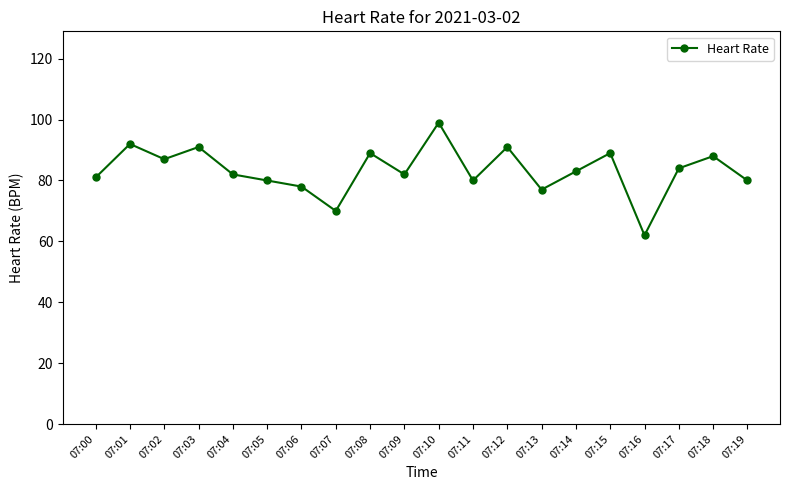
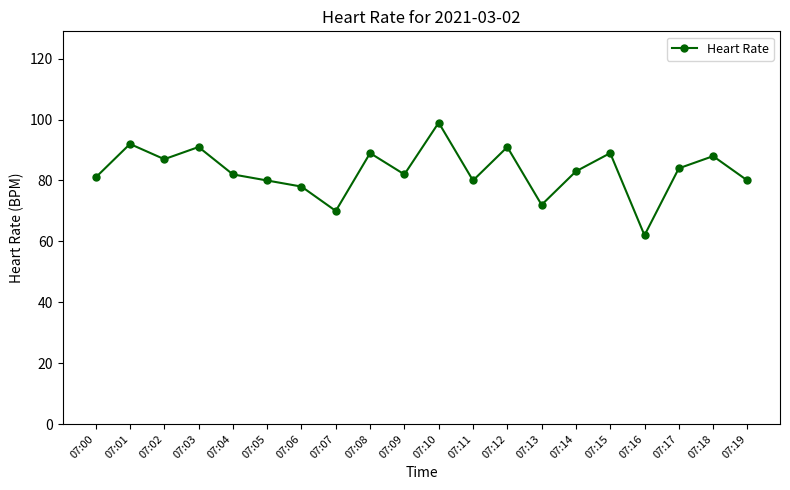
  {
    "07:00": 81,
    "07:01": 92,
    "07:02": 87,
    "07:03": 91,
    "07:04": 82,
    "07:05": 80,
    "07:06": 78,
    "07:07": 70,
    "07:08": 89,
    "07:09": 82,
    "07:10": 99,
    "07:11": 80,
    "07:12": 91,
-   "07:13": 77,
+   "07:13": 72,
    "07:14": 83,
    "07:15": 89,
    "07:16": 62,
    "07:17": 84,
    "07:18": 88,
    "07:19": 80
  }
